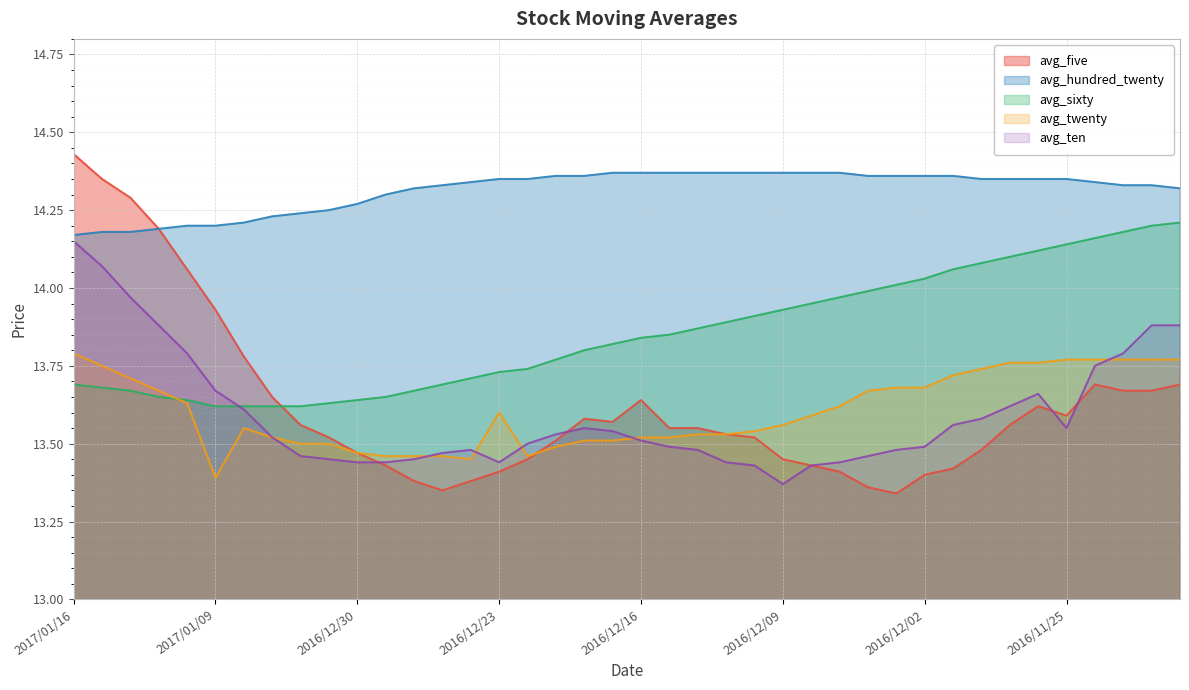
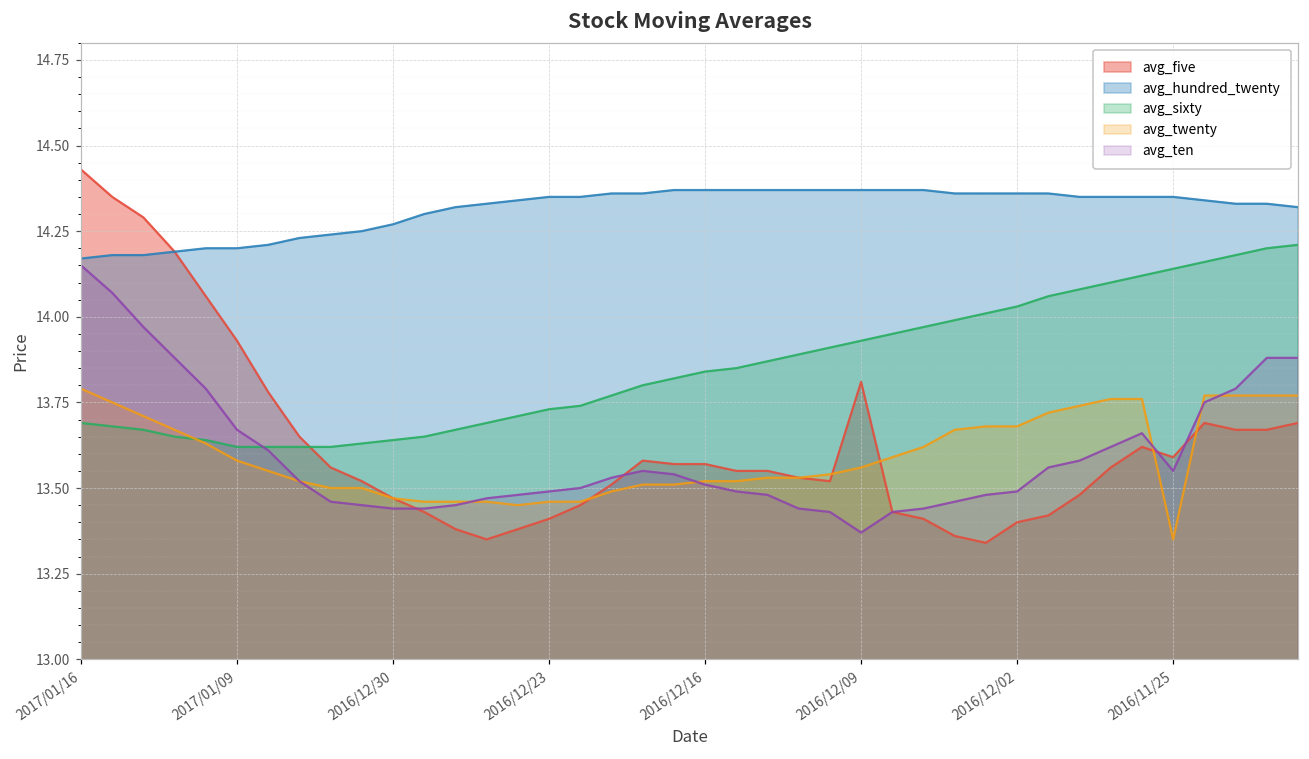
  {
    "avg_five": {
      "2017/01/16": 14.43,
      "2017/01/09": 13.93,
      "2016/12/23": 13.41,
-     "2016/12/16": 13.64,
-     "2016/12/09": 13.45,
+     "2016/12/16": 13.57,
+     "2016/12/09": 13.81,
      "2016/12/02": 13.40,
      "2016/11/25": 13.59
    },
    "avg_twenty": {
      "2017/01/16": 13.79,
-     "2017/01/09": 13.39,
-     "2016/12/23": 13.60,
+     "2017/01/09": 13.58,
+     "2016/12/23": 13.46,
      "2016/12/16": 13.52,
      "2016/12/09": 13.56,
      "2016/12/02": 13.68,
-     "2016/11/25": 13.77
+     "2016/11/25": 13.35
    },
    "avg_ten": {
      "2017/01/16": 14.15,
      "2017/01/09": 13.67,
      "2016/12/30": 13.44,
-     "2016/12/23": 13.44,
+     "2016/12/23": 13.49,
      "2016/12/16": 13.51,
      "2016/12/09": 13.37,
      "2016/12/02": 13.49,
      "2016/11/25": 13.55
    }
  }
